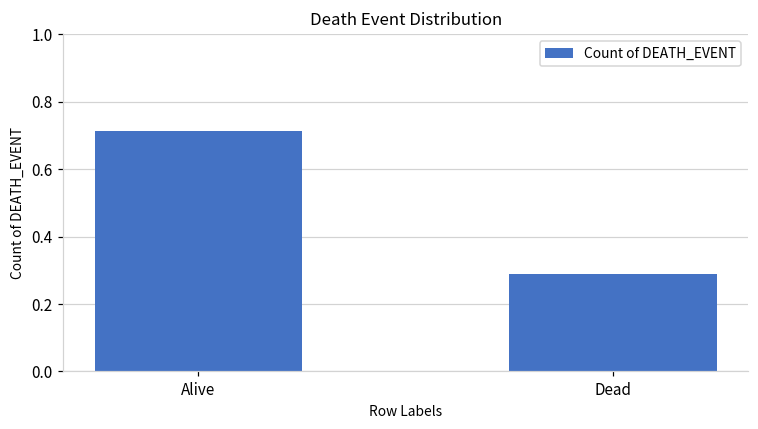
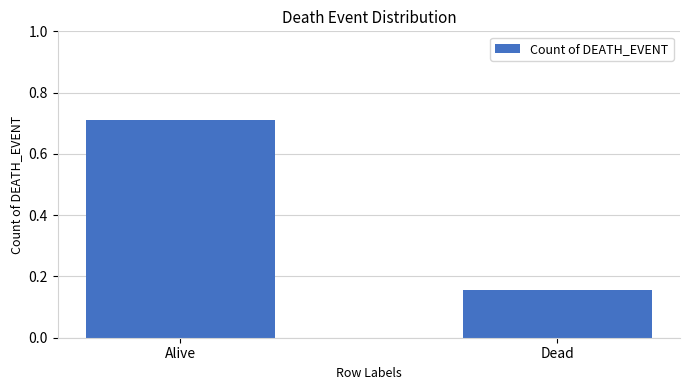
  {
    "Alive": 0.71,
-   "Dead": 0.29
+   "Dead": 0.15
  }
